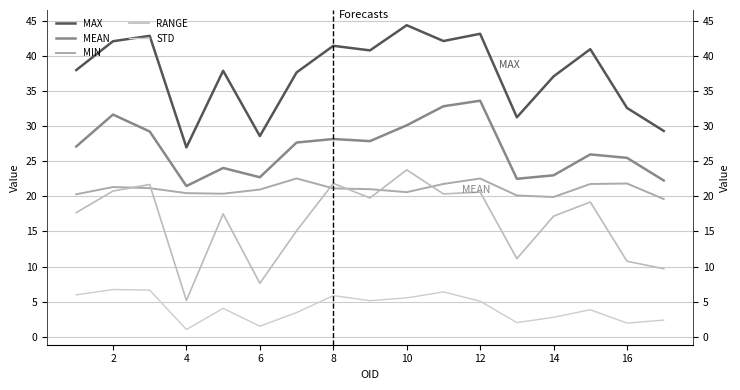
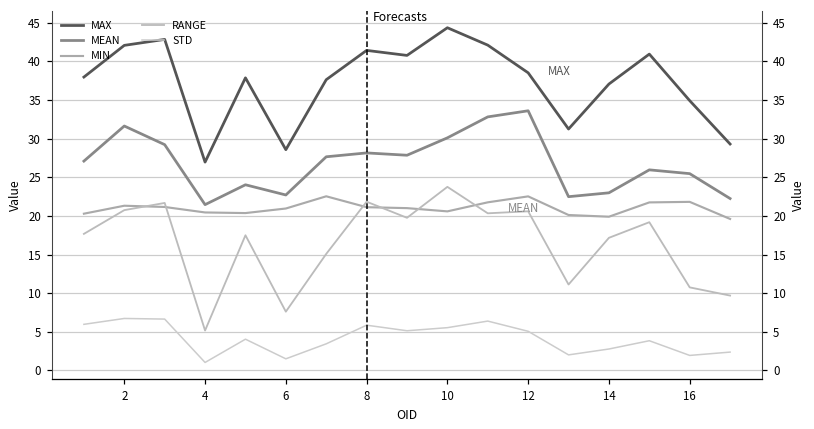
  {
    "MAX": {
      "2": 42,
      "4": 27,
      "6": 29,
      "8": 41,
      "10": 44,
-     "12": 43,
+     "12": 39,
      "14": 37,
-     "16": 33
+     "16": 35
    }
  }
